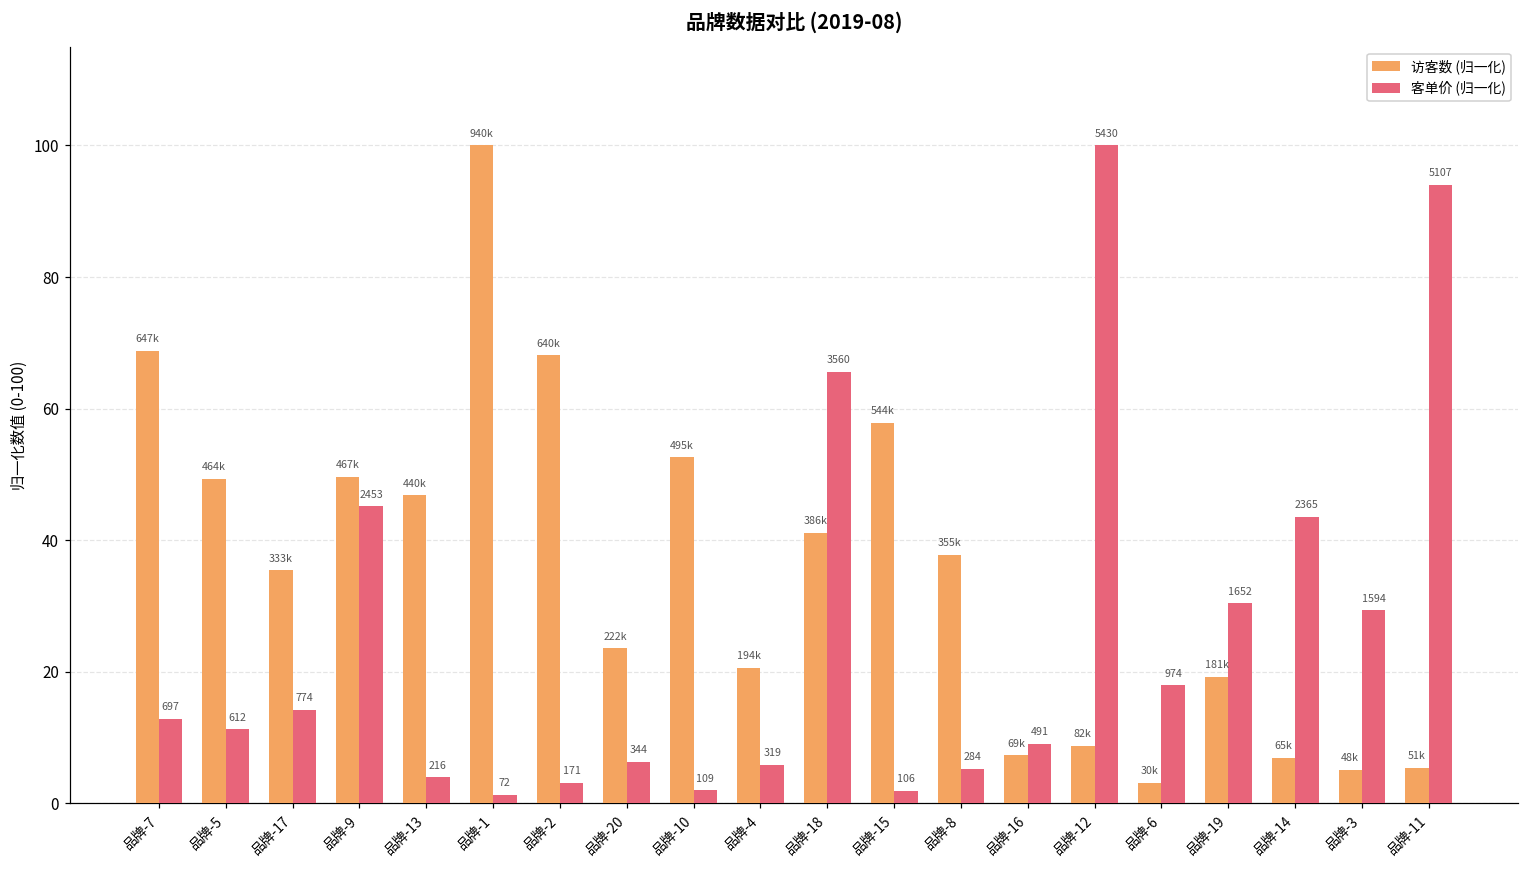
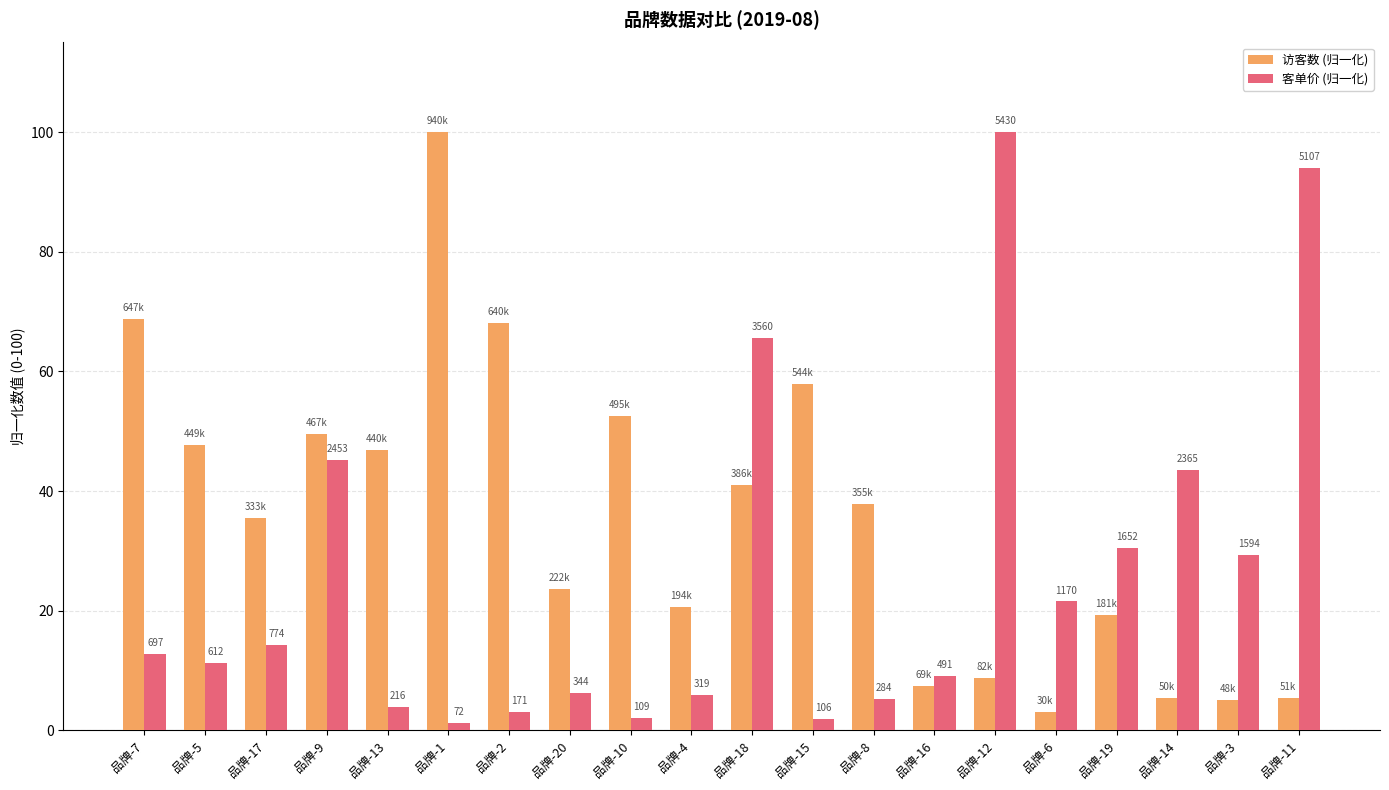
  {
    "访客数 (归一化)": {
-     "品牌-5": "464k",
-     "品牌-14": "65k"
+     "品牌-5": "449k",
+     "品牌-14": "50k"
    },
    "客单价 (归一化)": {
-     "品牌-6": "974"
+     "品牌-6": "1170"
    }
  }
